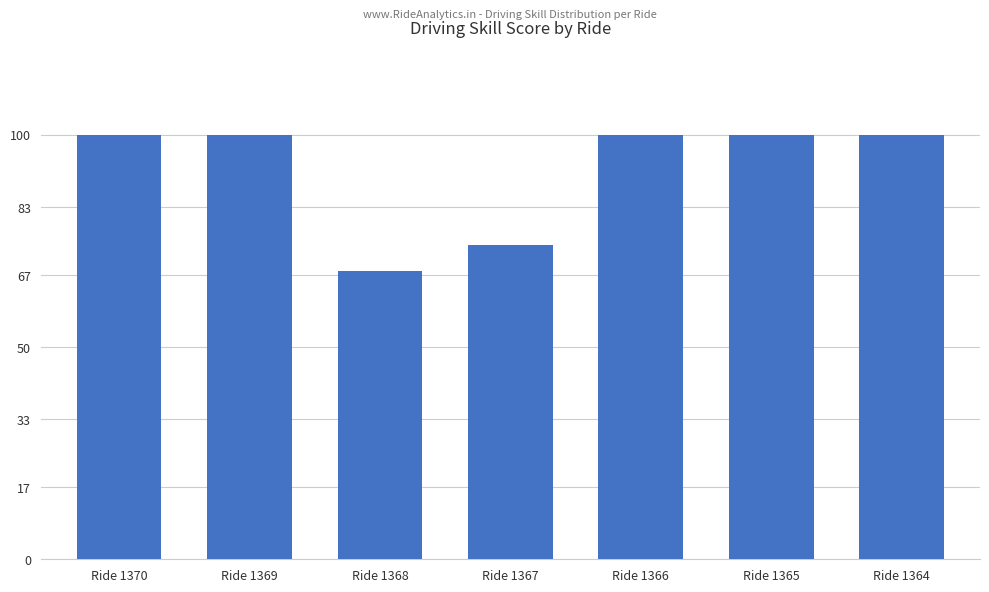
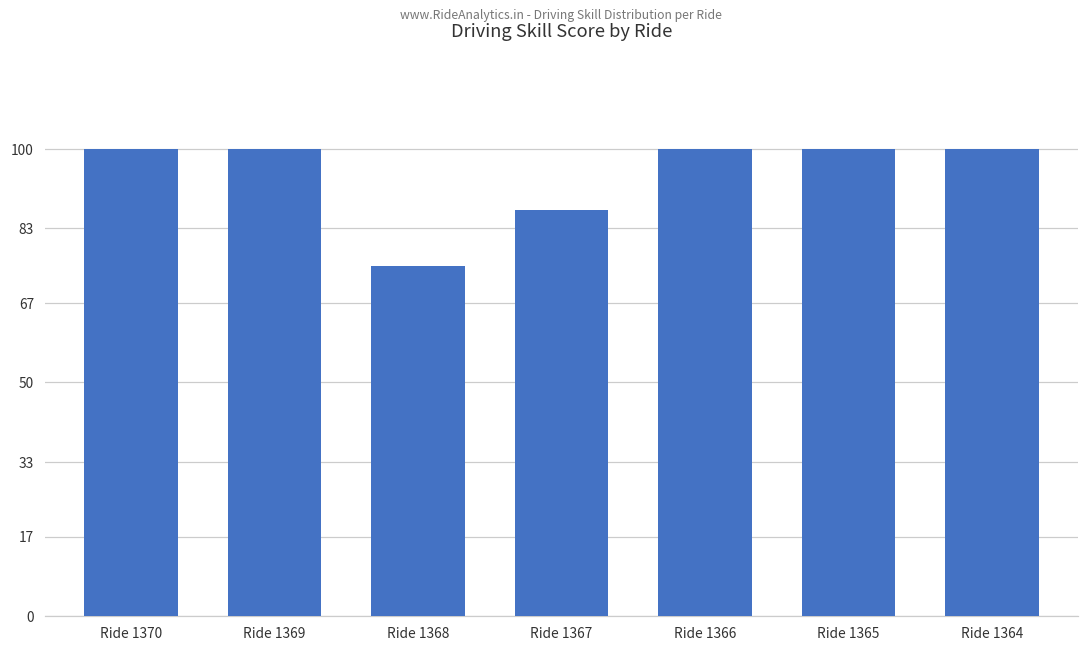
  {
    "Ride 1370": 100,
    "Ride 1369": 100,
-   "Ride 1368": 68,
-   "Ride 1367": 74,
+   "Ride 1368": 75,
+   "Ride 1367": 87,
    "Ride 1366": 100,
    "Ride 1365": 100,
    "Ride 1364": 100
  }
